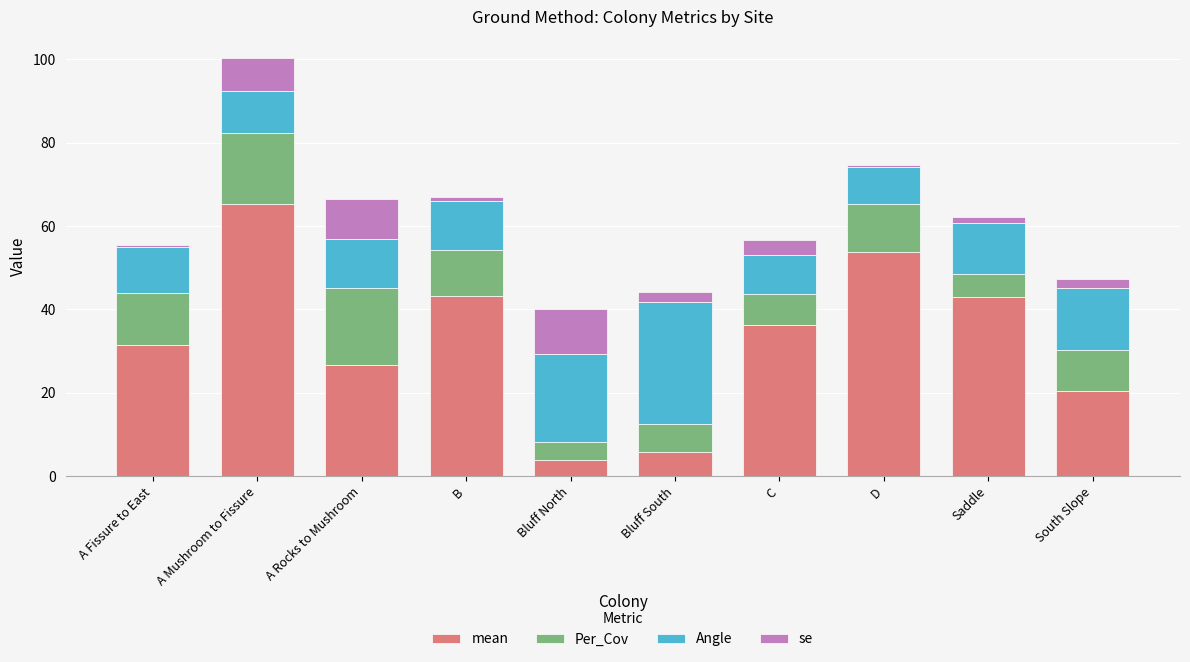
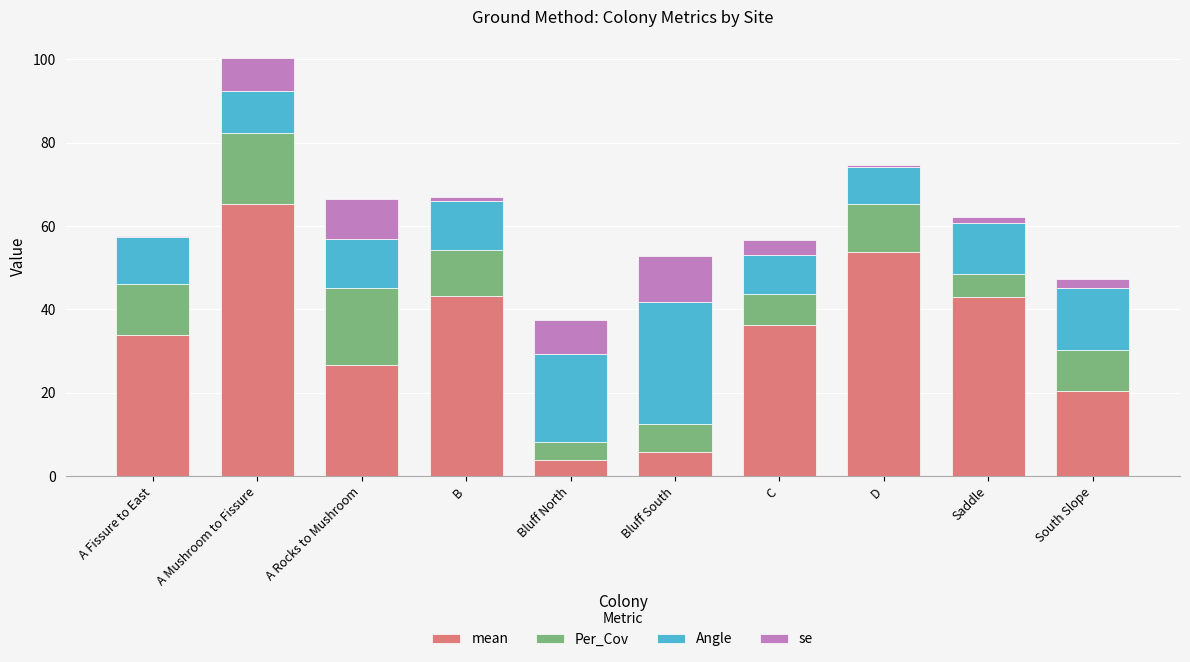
  {
    "mean": {
-     "A Fissure to East": 32,
+     "A Fissure to East": 34,
      "A Mushroom to Fissure": 65,
      "A Rocks to Mushroom": 27,
      "B": 43,
      "Bluff North": 4,
      "Bluff South": 6,
      "C": 36,
      "D": 54,
      "Saddle": 43,
      "South Slope": 20
    },
    "Per_Cov": {
      "A Fissure to East": 12,
      "A Mushroom to Fissure": 17,
      "A Rocks to Mushroom": 18,
      "B": 11,
      "Bluff North": 4,
      "Bluff South": 7,
      "C": 8,
      "D": 11,
      "Saddle": 6,
      "South Slope": 10
    },
    "Angle": {
      "A Fissure to East": 11,
      "A Mushroom to Fissure": 10,
      "A Rocks to Mushroom": 12,
      "B": 12,
      "Bluff North": 21,
      "Bluff South": 29,
      "C": 9,
      "D": 9,
      "Saddle": 12,
      "South Slope": 15
    },
    "se": {
      "A Mushroom to Fissure": 8,
      "A Rocks to Mushroom": 10,
      "B": 1,
-     "Bluff North": 11,
-     "Bluff South": 3,
+     "Bluff North": 8,
+     "Bluff South": 11,
      "C": 4,
      "Saddle": 1,
      "South Slope": 2
    }
  }
